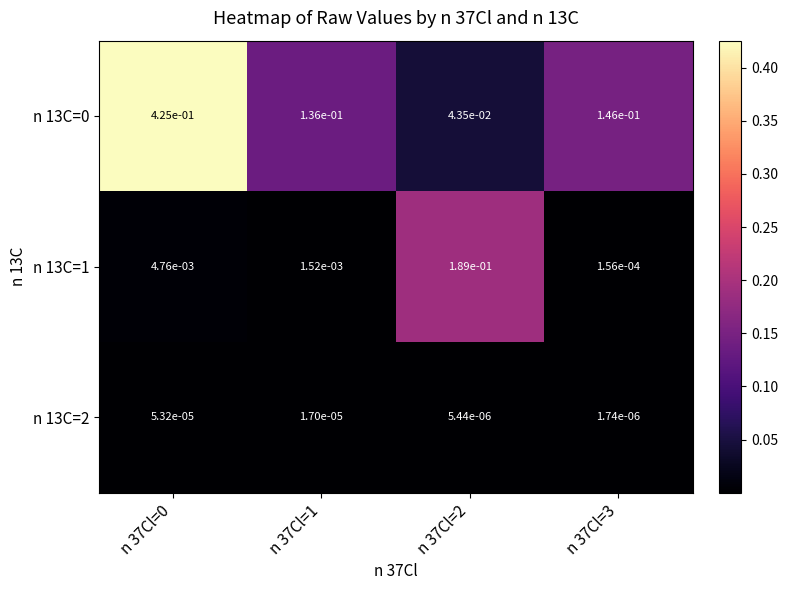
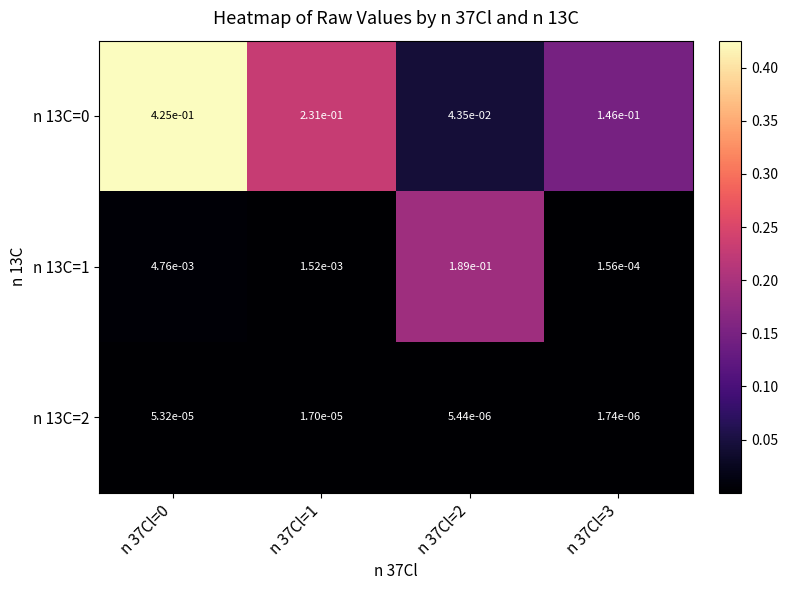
  {
    "n 13C=0": {
      "n 37Cl=0": "4.25e-01",
-     "n 37Cl=1": "1.36e-01",
+     "n 37Cl=1": "2.31e-01",
      "n 37Cl=2": "4.35e-02",
      "n 37Cl=3": "1.46e-01"
    },
    "n 13C=1": {
      "n 37Cl=0": "4.76e-03",
      "n 37Cl=1": "1.52e-03",
      "n 37Cl=2": "1.89e-01",
      "n 37Cl=3": "1.56e-04"
    },
    "n 13C=2": {
      "n 37Cl=0": "5.32e-05",
      "n 37Cl=1": "1.70e-05",
      "n 37Cl=2": "5.44e-06",
      "n 37Cl=3": "1.74e-06"
    }
  }
